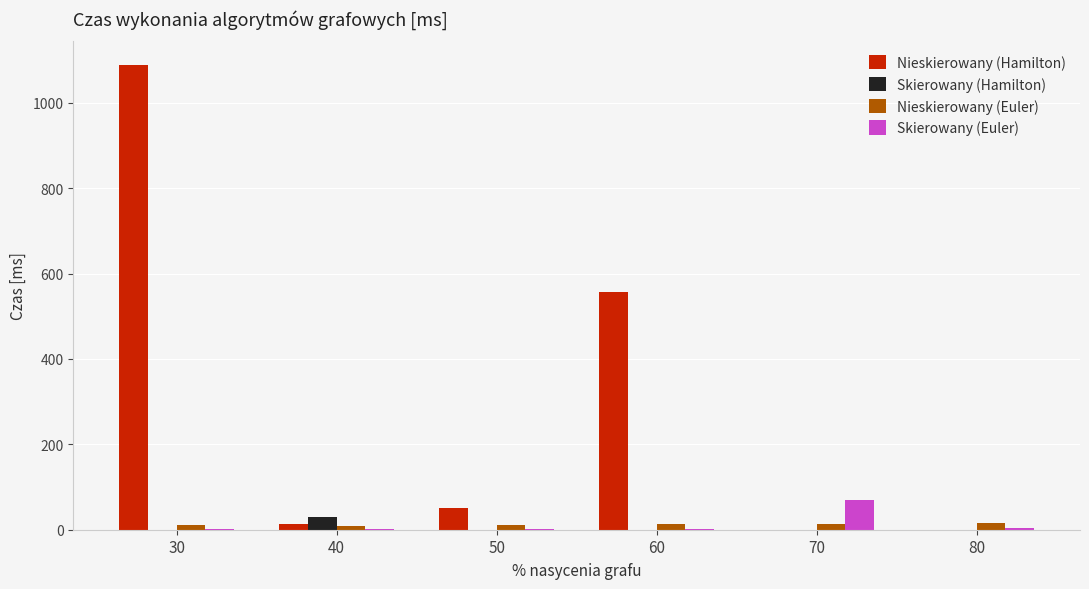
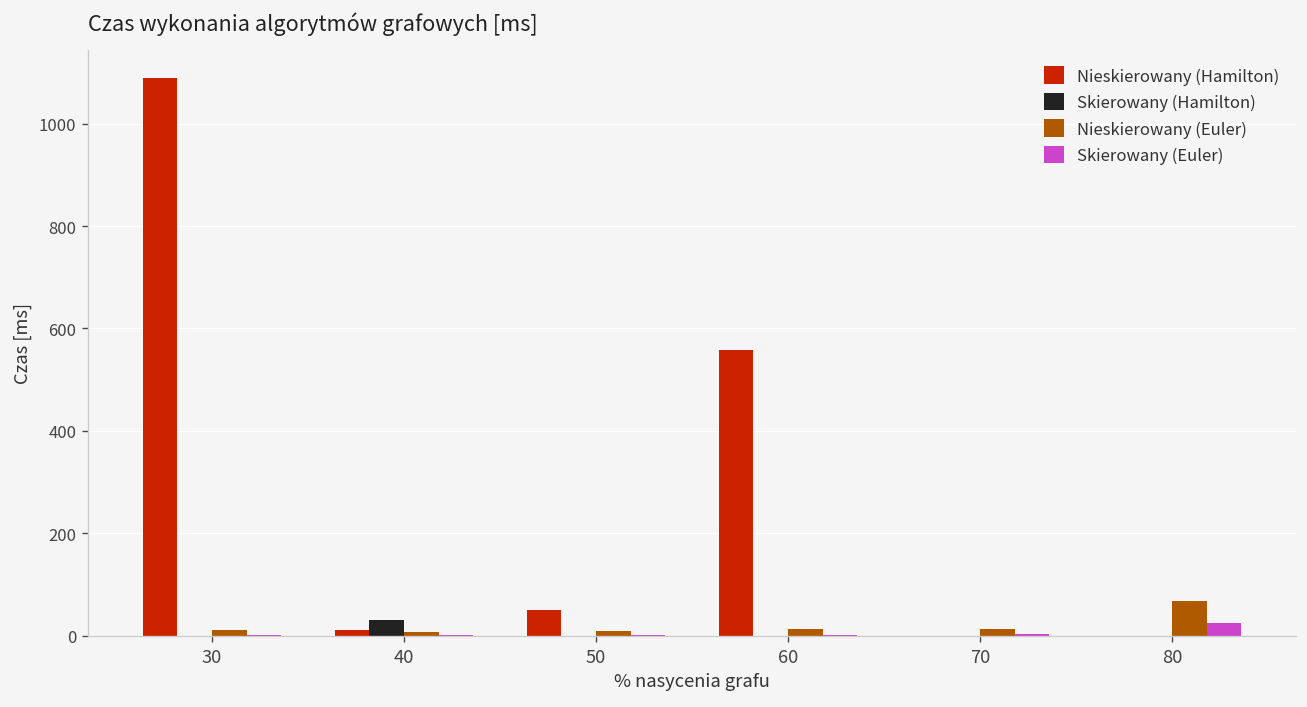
  {
    "Nieskierowany (Hamilton)": {
      "30": 1090,
      "40": 10,
      "50": 50,
      "60": 560
    },
    "Skierowany (Hamilton)": {
      "40": 30
    },
    "Nieskierowany (Euler)": {
      "30": 10,
      "40": 10,
      "50": 10,
      "60": 10,
      "70": 10,
-     "80": 20
+     "80": 70
    },
    "Skierowany (Euler)": {
-     "70": 70,
-     "80": 0
+     "70": 0,
+     "80": 30
    }
  }
